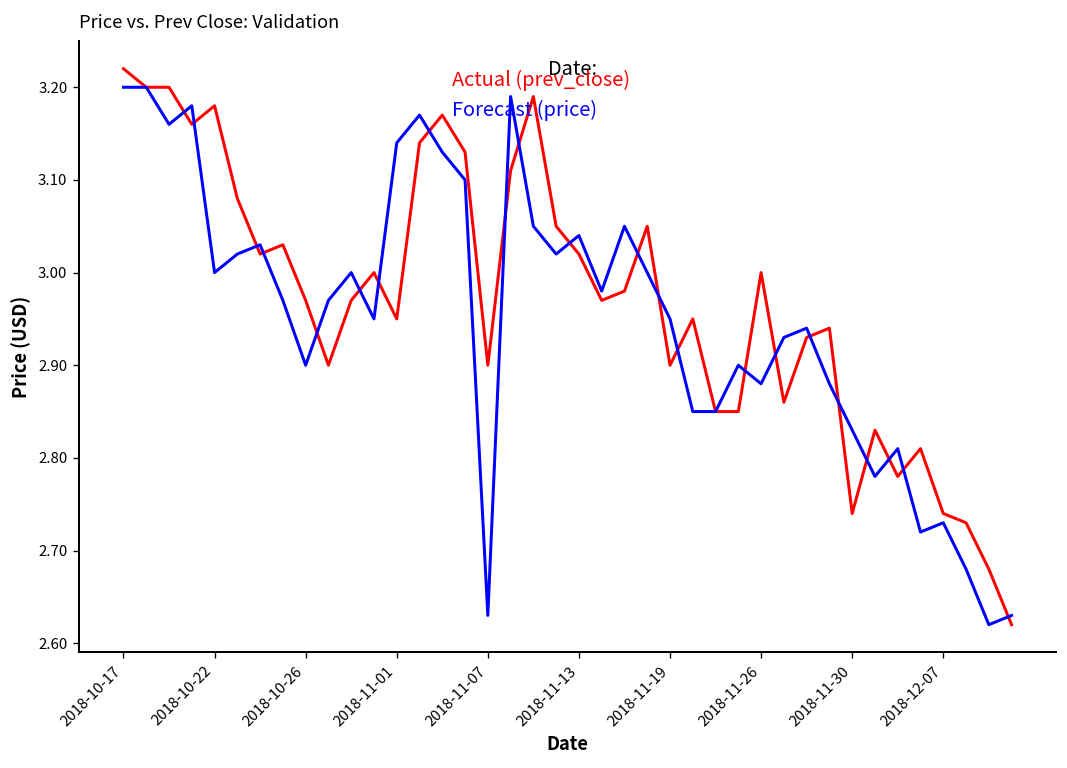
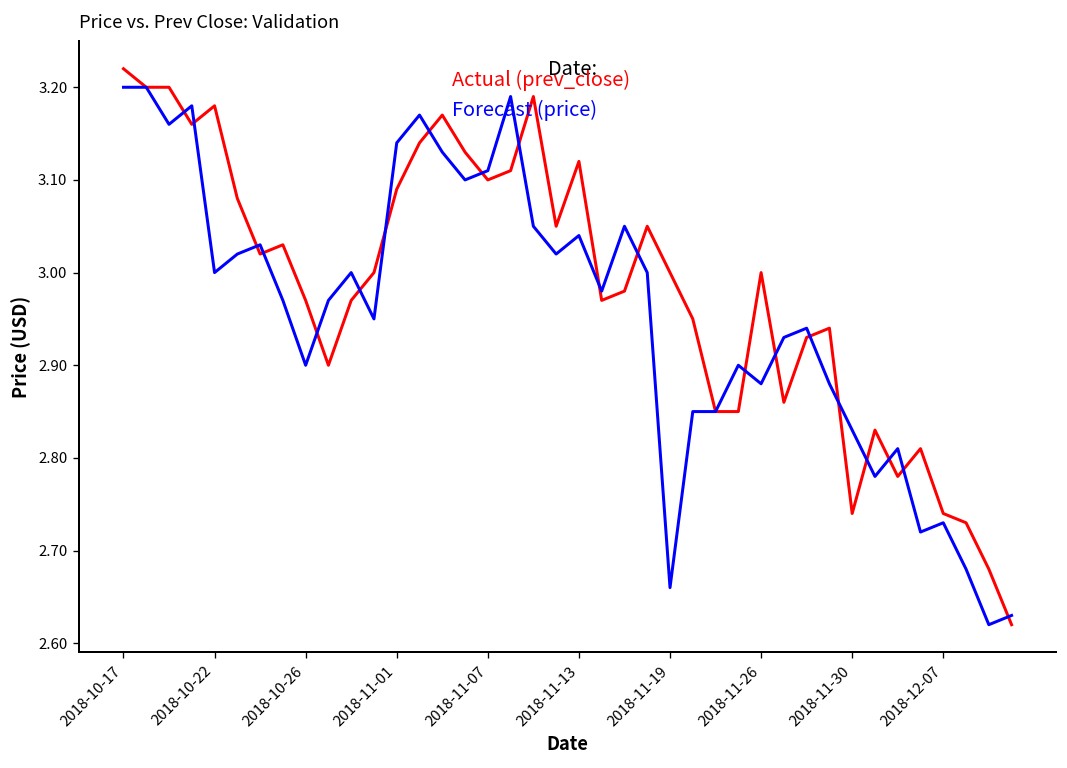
  {
    "Actual (prev_close)": {
      "2018-10-22": 3.18,
      "2018-10-26": 2.97,
-     "2018-11-01": 2.95,
-     "2018-11-07": 2.9,
-     "2018-11-13": 3.02,
-     "2018-11-19": 2.9,
+     "2018-11-01": 3.09,
+     "2018-11-07": 3.1,
+     "2018-11-13": 3.12,
+     "2018-11-19": 3.0,
      "2018-11-26": 3.00,
      "2018-11-30": 2.74,
      "2018-12-07": 2.74
    },
    "Forecast (price)": {
      "2018-10-22": 3.00,
      "2018-10-26": 2.90,
      "2018-11-01": 3.14,
-     "2018-11-07": 2.63,
+     "2018-11-07": 3.11,
      "2018-11-13": 3.04,
-     "2018-11-19": 2.95,
+     "2018-11-19": 2.66,
      "2018-11-26": 2.88,
      "2018-11-30": 2.83,
      "2018-12-07": 2.73
    }
  }
